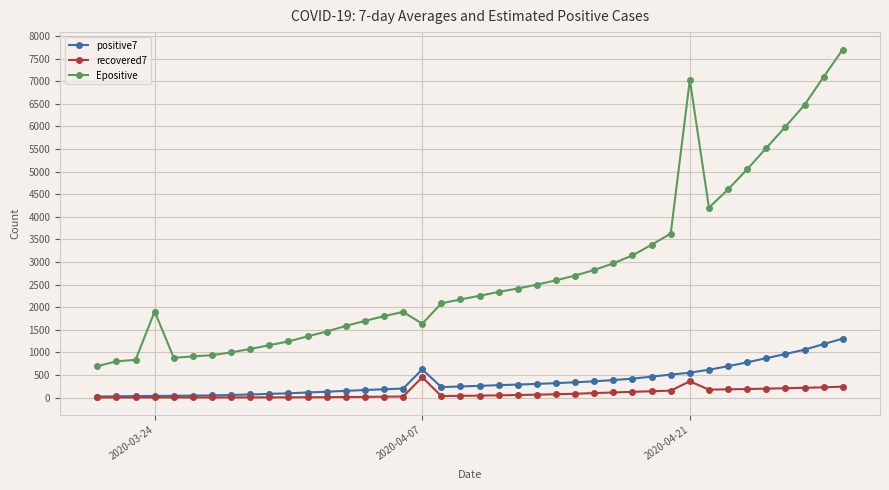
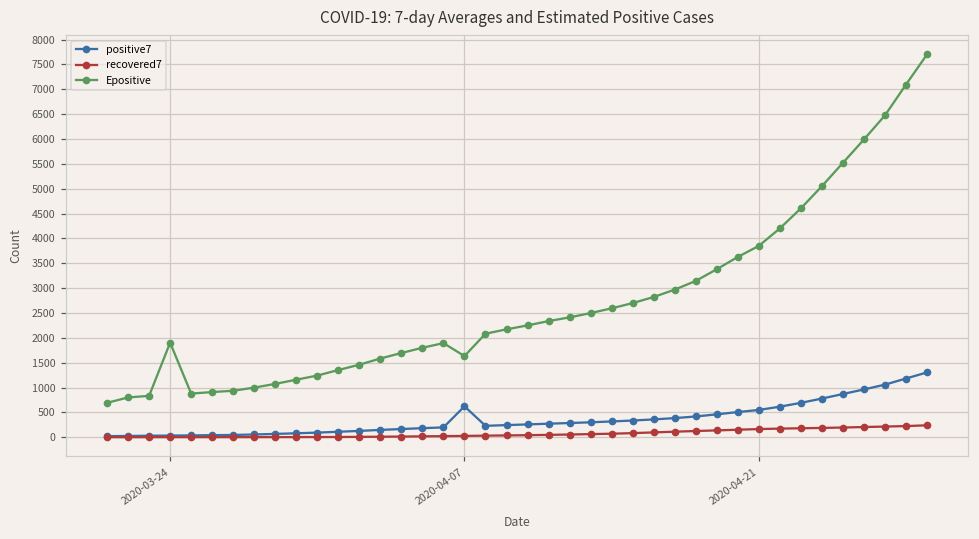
  {
    "positive7": {
      "2020-04-07": 600,
      "2020-04-21": 500
    },
    "recovered7": {
-     "2020-04-07": 400,
-     "2020-04-21": 400
+     "2020-04-07": 0,
+     "2020-04-21": 200
    },
    "Epositive": {
      "2020-03-24": 1900,
      "2020-04-07": 1600,
-     "2020-04-21": 7000
+     "2020-04-21": 3800
    }
  }
